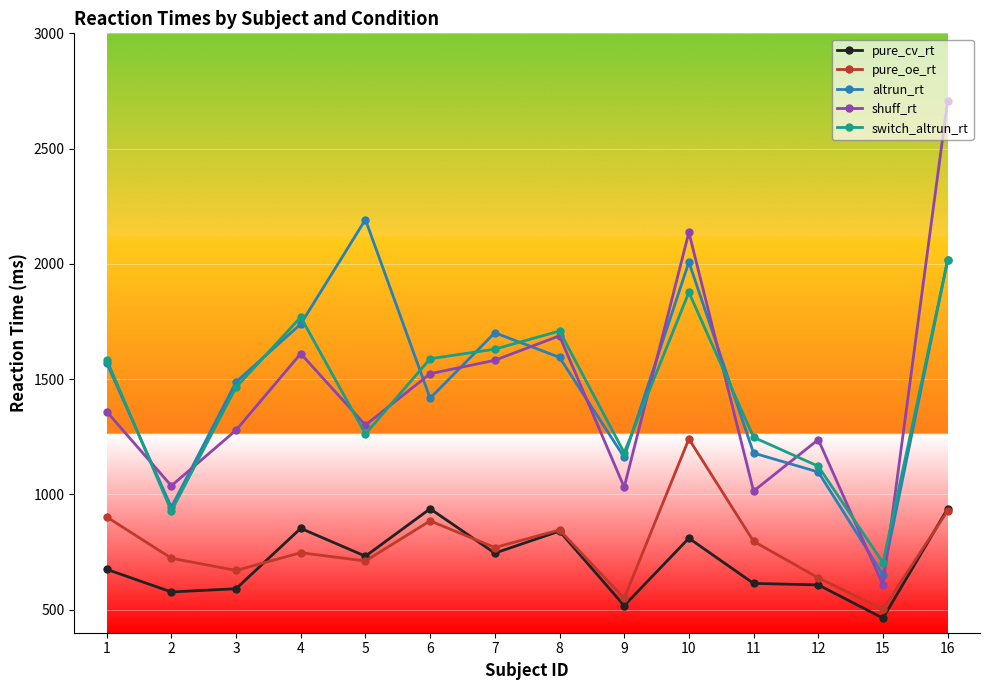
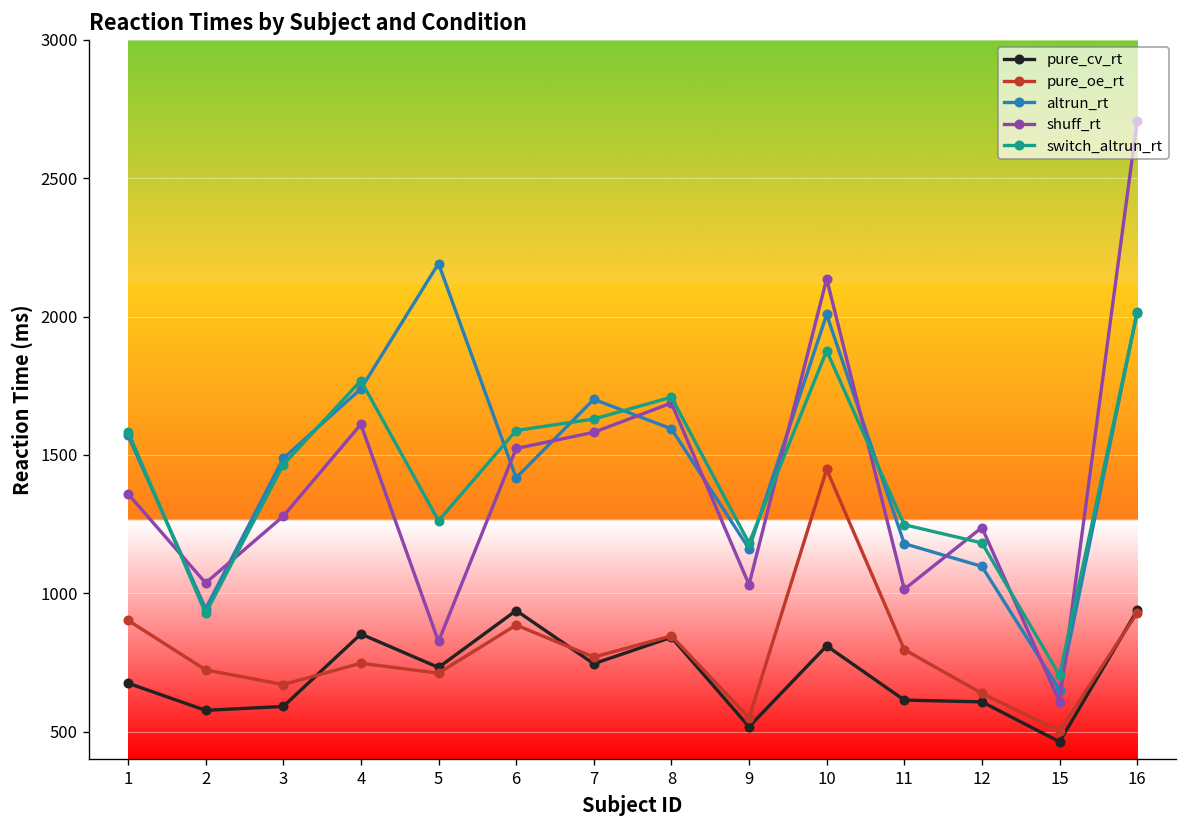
  {
    "pure_cv_rt": {
      "1": 680,
      "2": 580,
      "3": 590,
      "4": 850,
      "5": 730,
      "6": 940,
      "7": 750,
      "9": 520,
      "10": 810,
      "11": 610,
      "12": 610,
      "15": 460
    },
    "pure_oe_rt": {
      "1": 900,
      "2": 720,
      "3": 670,
      "4": 750,
      "5": 710,
      "6": 890,
      "7": 770,
      "9": 550,
-     "10": 1240,
+     "10": 1450,
      "11": 800,
      "12": 640,
      "15": 500
    },
    "altrun_rt": {
      "1": 1570,
      "2": 940,
      "3": 1490,
      "4": 1740,
      "5": 2190,
      "6": 1420,
      "7": 1700,
      "8": 1590,
      "9": 1160,
      "10": 2010,
      "11": 1180,
      "12": 1100,
      "15": 650
    },
    "shuff_rt": {
      "1": 1360,
      "2": 1040,
      "3": 1280,
      "4": 1610,
-     "5": 1300,
+     "5": 830,
      "6": 1520,
      "7": 1580,
      "8": 1690,
      "9": 1030,
      "10": 2140,
      "11": 1010,
      "12": 1240,
      "15": 610
    },
    "switch_altrun_rt": {
      "1": 1580,
      "2": 930,
      "3": 1460,
      "4": 1770,
      "5": 1260,
      "6": 1590,
      "7": 1630,
      "8": 1710,
      "9": 1180,
      "10": 1880,
      "11": 1250,
-     "12": 1120,
+     "12": 1180,
      "15": 700
    }
  }
